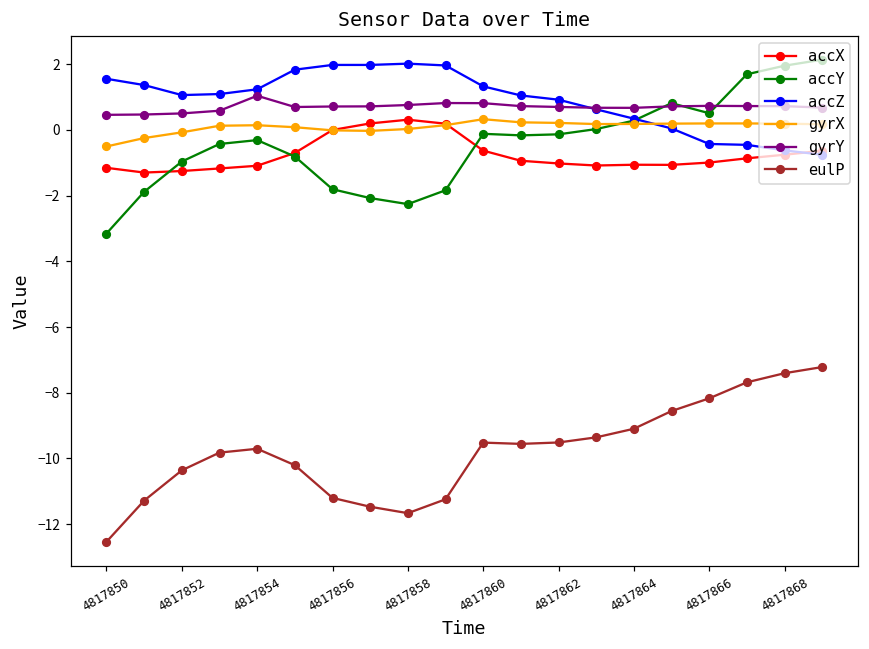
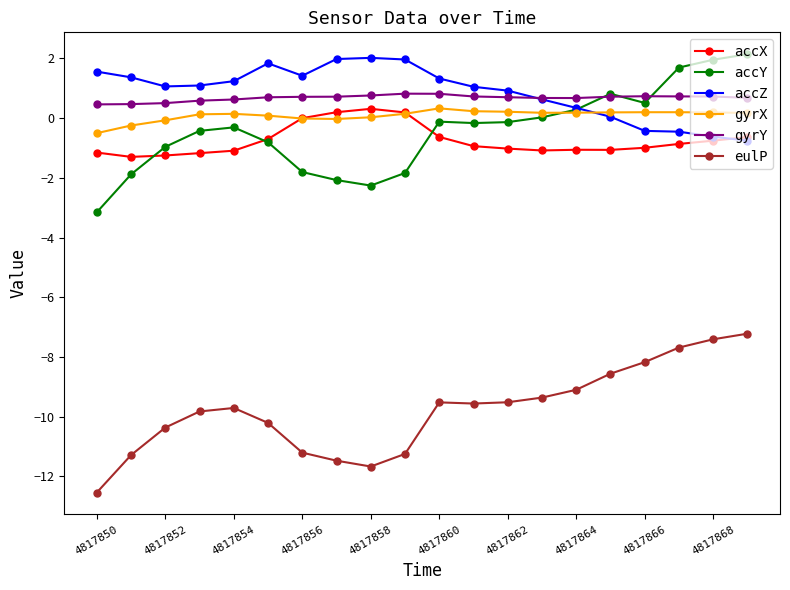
  {
    "accX": {
      "4817850": -1.2,
      "4817852": -1.3,
      "4817854": -1.1,
      "4817858": 0.3,
      "4817860": -0.6,
      "4817862": -1.0,
      "4817864": -1.1,
      "4817866": -1.0
    },
    "accY": {
      "4817850": -3.2,
      "4817852": -1.0,
      "4817854": -0.3,
      "4817856": -1.8,
      "4817858": -2.3,
      "4817860": -0.1,
      "4817862": -0.1,
      "4817866": 0.5
    },
    "accZ": {
      "4817850": 1.6,
      "4817852": 1.1,
      "4817854": 1.2,
-     "4817856": 2.0,
+     "4817856": 1.4,
      "4817858": 2.0,
      "4817860": 1.3,
      "4817862": 0.9,
      "4817866": -0.4
    },
    "gyrX": {
      "4817850": -0.5,
      "4817852": -0.1,
      "4817854": 0.1,
      "4817858": 0.0,
      "4817860": 0.3,
      "4817862": 0.2,
      "4817864": 0.2,
      "4817866": 0.2
    },
    "gyrY": {
      "4817850": 0.5,
      "4817852": 0.5,
-     "4817854": 1.0,
+     "4817854": 0.6,
      "4817856": 0.7,
      "4817858": 0.8,
      "4817860": 0.8,
      "4817862": 0.7,
      "4817864": 0.7,
      "4817866": 0.7
    },
    "eulP": {
      "4817850": -12.5,
      "4817852": -10.4,
      "4817854": -9.7,
      "4817856": -11.2,
      "4817858": -11.7,
      "4817860": -9.5,
      "4817862": -9.5,
      "4817864": -9.1,
      "4817866": -8.2,
      "4817868": -7.4
    }
  }
